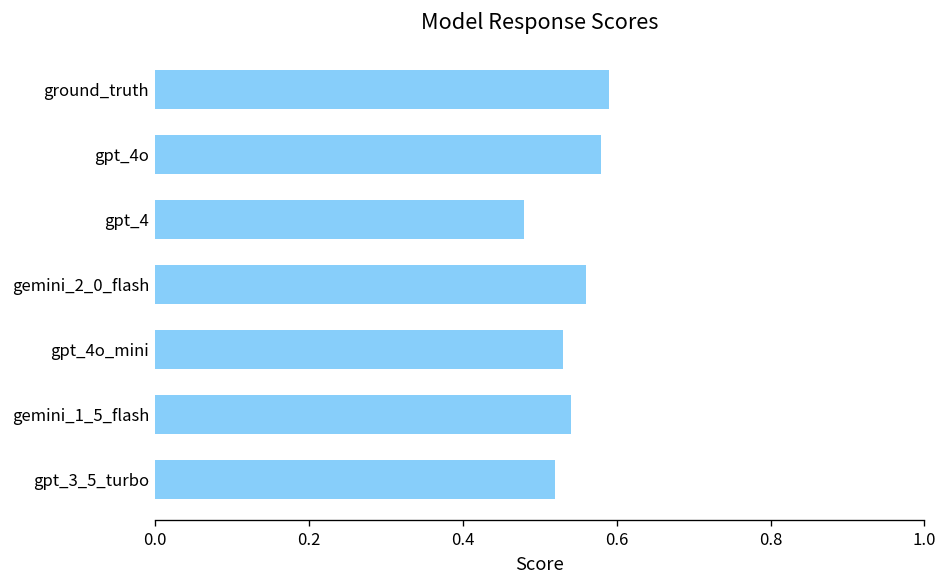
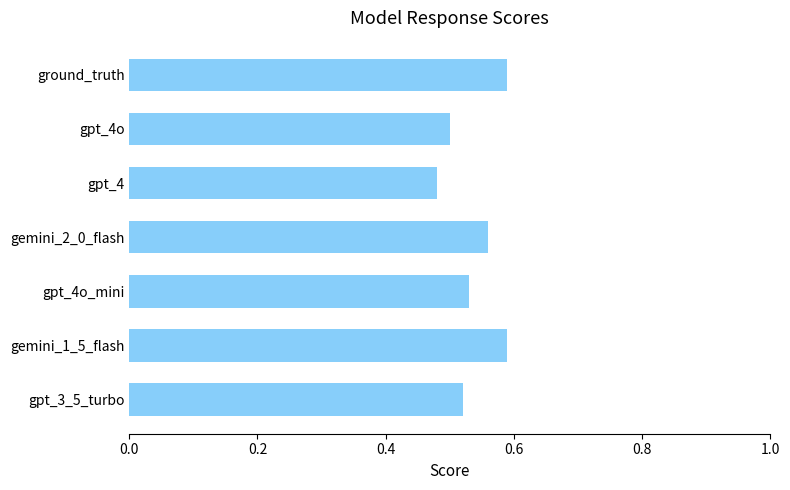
  {
    "ground_truth": 0.59,
-   "gpt_4o": 0.58,
+   "gpt_4o": 0.50,
    "gpt_4": 0.48,
    "gemini_2_0_flash": 0.56,
    "gpt_4o_mini": 0.53,
-   "gemini_1_5_flash": 0.54,
+   "gemini_1_5_flash": 0.59,
    "gpt_3_5_turbo": 0.52
  }
